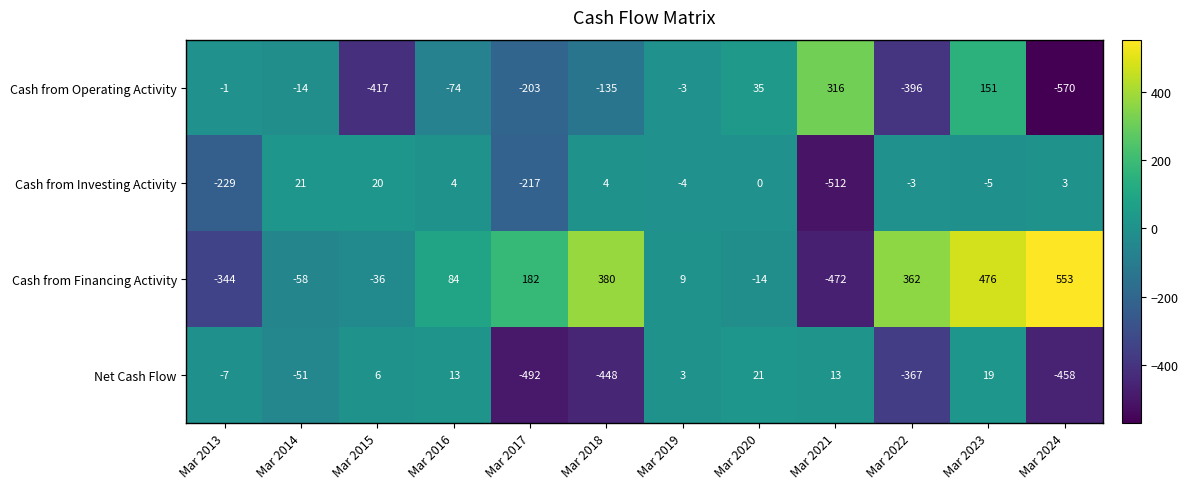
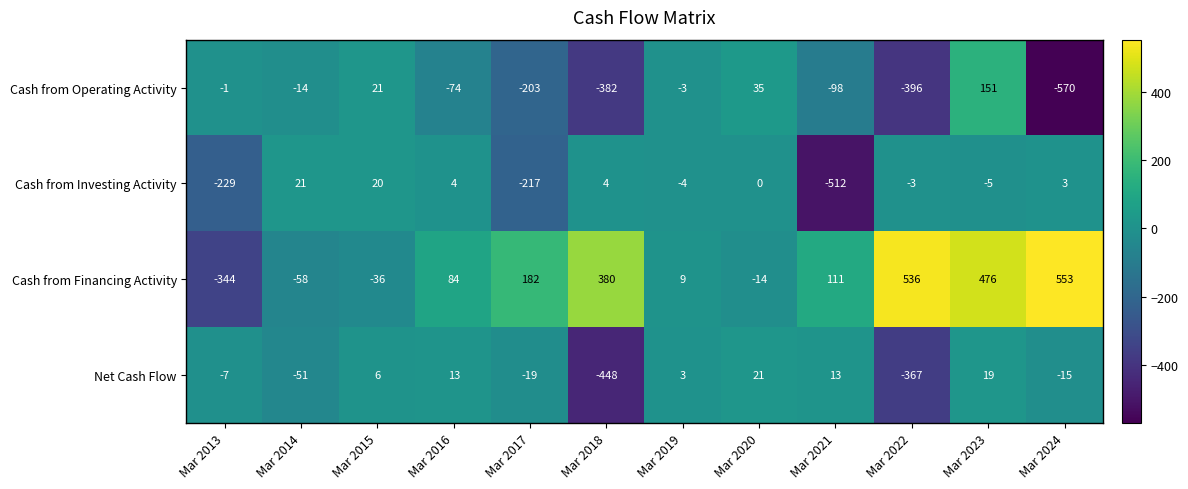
  {
    "Cash from Operating Activity": {
      "Mar 2013": -1,
      "Mar 2014": -14,
-     "Mar 2015": -417,
+     "Mar 2015": 21,
      "Mar 2016": -74,
      "Mar 2017": -203,
-     "Mar 2018": -135,
+     "Mar 2018": -382,
      "Mar 2019": -3,
      "Mar 2020": 35,
-     "Mar 2021": 316,
+     "Mar 2021": -98,
      "Mar 2022": -396,
      "Mar 2023": 151,
      "Mar 2024": -570
    },
    "Cash from Investing Activity": {
      "Mar 2013": -229,
      "Mar 2014": 21,
      "Mar 2015": 20,
      "Mar 2016": 4,
      "Mar 2017": -217,
      "Mar 2018": 4,
      "Mar 2019": -4,
      "Mar 2020": 0,
      "Mar 2021": -512,
      "Mar 2022": -3,
      "Mar 2023": -5,
      "Mar 2024": 3
    },
    "Cash from Financing Activity": {
      "Mar 2013": -344,
      "Mar 2014": -58,
      "Mar 2015": -36,
      "Mar 2016": 84,
      "Mar 2017": 182,
      "Mar 2018": 380,
      "Mar 2019": 9,
      "Mar 2020": -14,
-     "Mar 2021": -472,
-     "Mar 2022": 362,
+     "Mar 2021": 111,
+     "Mar 2022": 536,
      "Mar 2023": 476,
      "Mar 2024": 553
    },
    "Net Cash Flow": {
      "Mar 2013": -7,
      "Mar 2014": -51,
      "Mar 2015": 6,
      "Mar 2016": 13,
-     "Mar 2017": -492,
+     "Mar 2017": -19,
      "Mar 2018": -448,
      "Mar 2019": 3,
      "Mar 2020": 21,
      "Mar 2021": 13,
      "Mar 2022": -367,
      "Mar 2023": 19,
-     "Mar 2024": -458
+     "Mar 2024": -15
    }
  }
